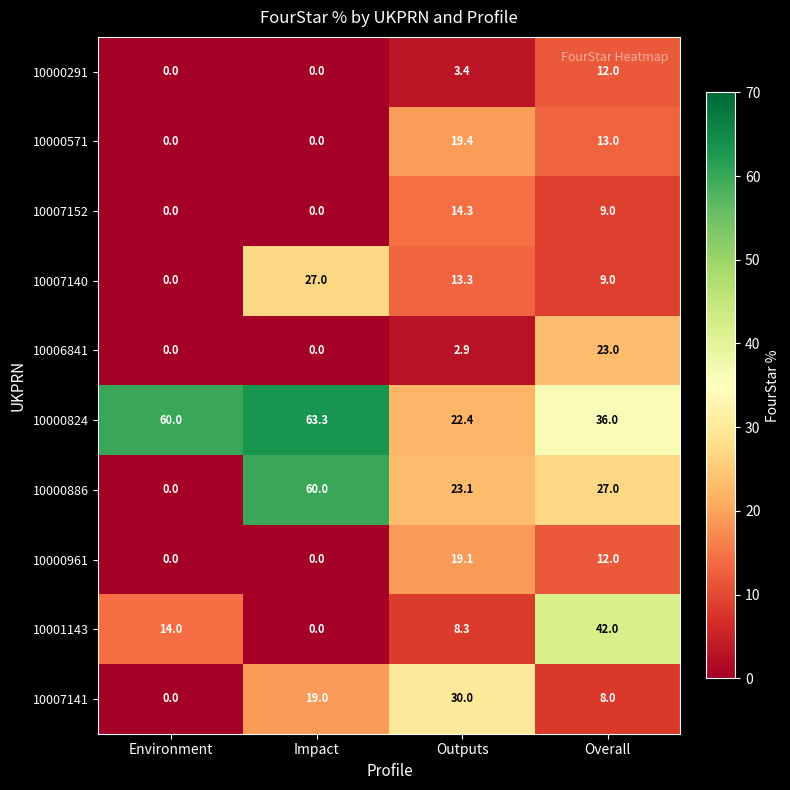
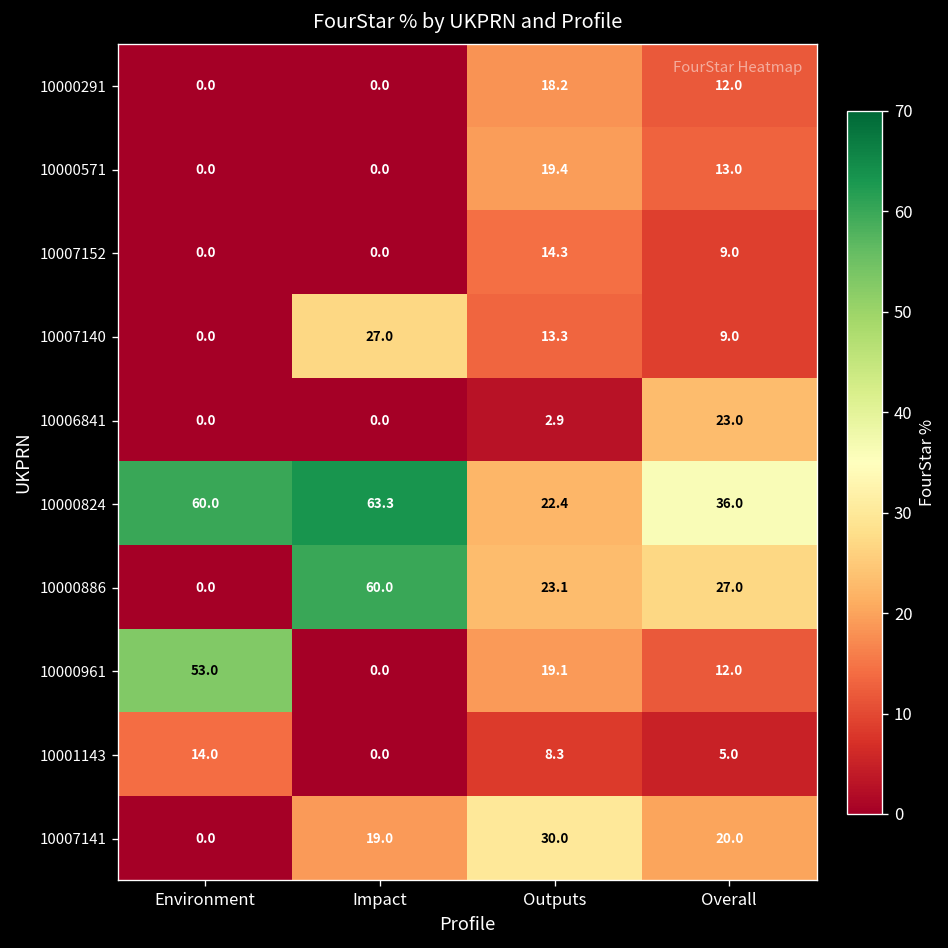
  {
    "10000291": {
      "Environment": 0.0,
      "Impact": 0.0,
-     "Outputs": 3.4
+     "Outputs": 18.2
    },
    "10000571": {
      "Environment": 0.0,
      "Impact": 0.0,
      "Outputs": 19.4,
      "Overall": 13.0
    },
    "10007152": {
      "Environment": 0.0,
      "Impact": 0.0,
      "Outputs": 14.3,
      "Overall": 9.0
    },
    "10007140": {
      "Environment": 0.0,
      "Impact": 27.0,
      "Outputs": 13.3,
      "Overall": 9.0
    },
    "10006841": {
      "Environment": 0.0,
      "Impact": 0.0,
      "Outputs": 2.9,
      "Overall": 23.0
    },
    "10000824": {
      "Environment": 60.0,
      "Impact": 63.3,
      "Outputs": 22.4,
      "Overall": 36.0
    },
    "10000886": {
      "Environment": 0.0,
      "Impact": 60.0,
      "Outputs": 23.1,
      "Overall": 27.0
    },
    "10000961": {
-     "Environment": 0.0,
+     "Environment": 53.0,
      "Impact": 0.0,
      "Outputs": 19.1,
      "Overall": 12.0
    },
    "10001143": {
      "Environment": 14.0,
      "Impact": 0.0,
      "Outputs": 8.3,
-     "Overall": 42.0
+     "Overall": 5.0
    },
    "10007141": {
      "Environment": 0.0,
      "Impact": 19.0,
      "Outputs": 30.0,
-     "Overall": 8.0
+     "Overall": 20.0
    }
  }
